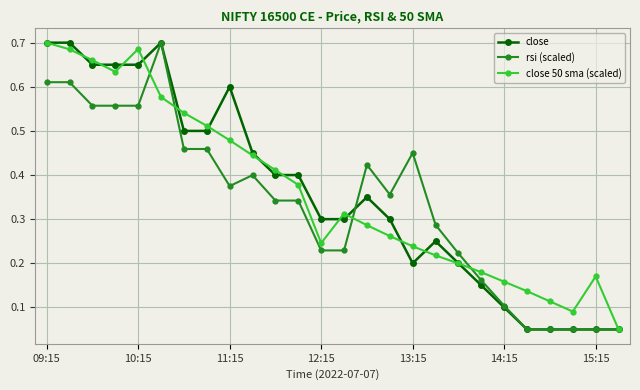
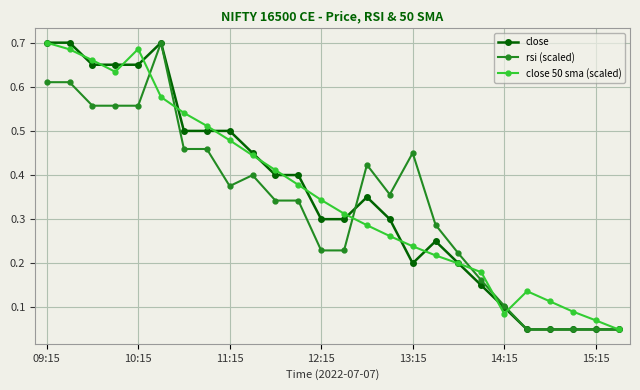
  {
    "close": {
      "10:15": 0.65,
-     "11:15": 0.6,
+     "11:15": 0.5,
      "12:15": 0.3,
      "13:15": 0.2
    },
    "rsi (scaled)": {
      "09:15": 0.61,
      "10:15": 0.56,
      "11:15": 0.37,
      "12:15": 0.23,
      "13:15": 0.45
    },
    "close 50 sma (scaled)": {
      "10:15": 0.69,
      "11:15": 0.48,
-     "12:15": 0.25,
+     "12:15": 0.34,
      "13:15": 0.24,
-     "14:15": 0.16,
-     "15:15": 0.17
+     "14:15": 0.09,
+     "15:15": 0.07
    }
  }
